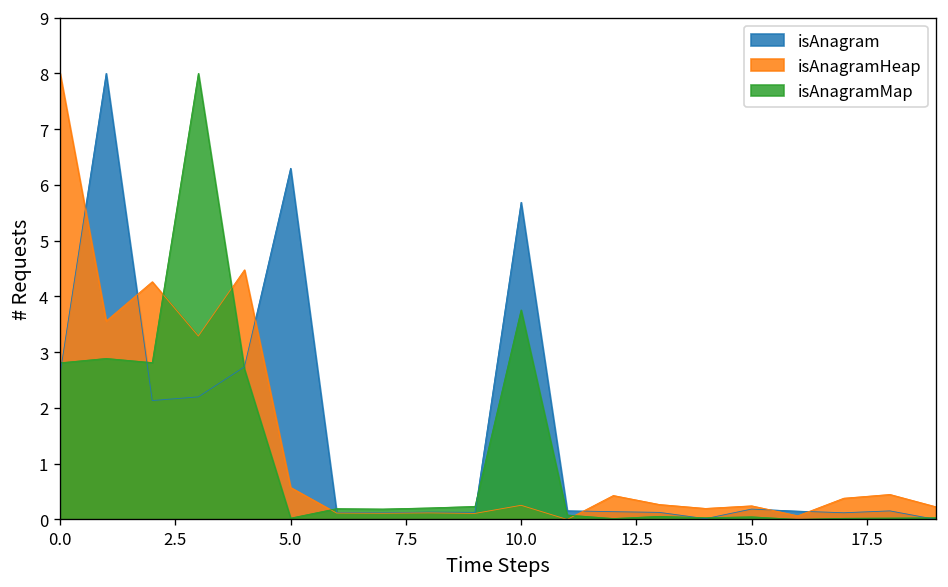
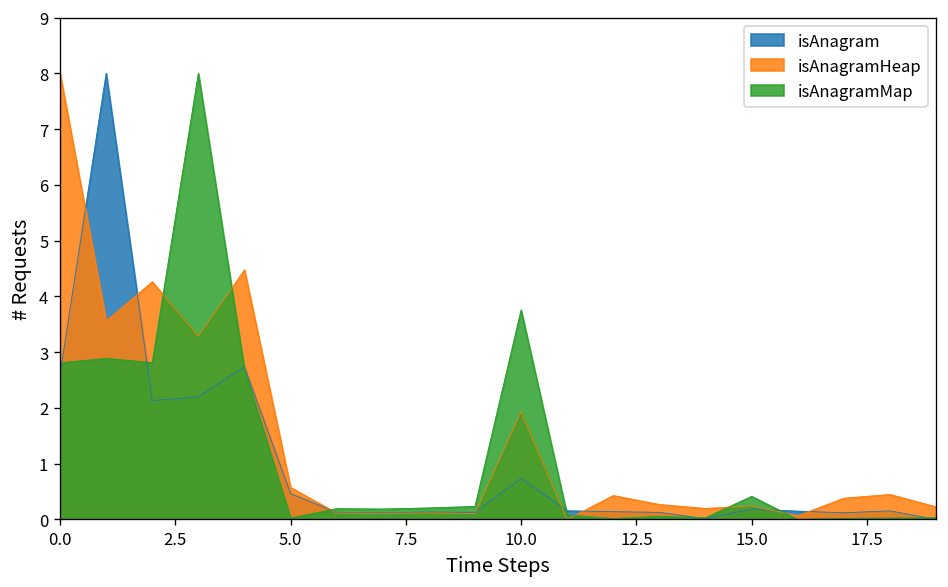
  {
    "isAnagram": {
      "0.0": 2.6,
-     "5.0": 6.3,
-     "10.0": 5.7,
+     "5.0": 0.5,
+     "10.0": 0.7,
      "15.0": 0.2
    },
    "isAnagramHeap": {
      "0.0": 8.0,
      "5.0": 0.6,
-     "10.0": 0.3,
+     "10.0": 1.9,
      "15.0": 0.2
    },
    "isAnagramMap": {
      "0.0": 2.8,
      "5.0": 0.0,
      "10.0": 3.8,
-     "15.0": 0.0
+     "15.0": 0.4
    }
  }
